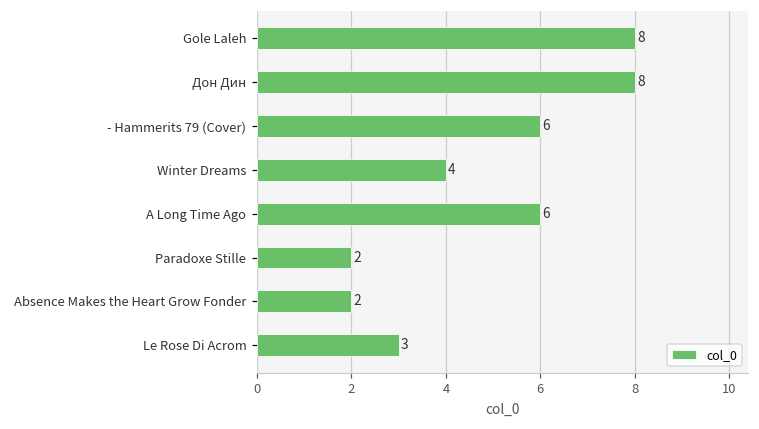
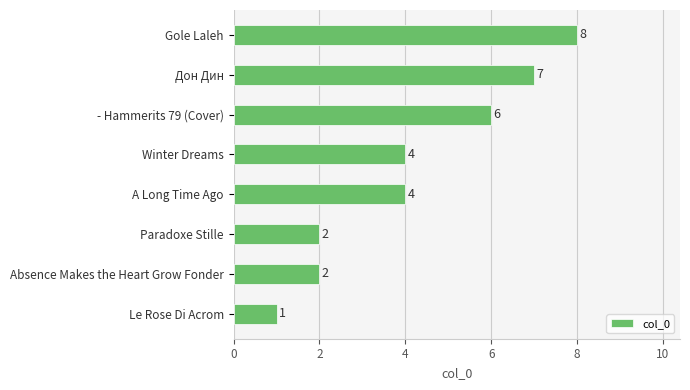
  {
    "Gole Laleh": 8,
-   "Дон Дин": 8,
+   "Дон Дин": 7,
    "- Hammerits 79 (Cover)": 6,
    "Winter Dreams": 4,
-   "A Long Time Ago": 6,
+   "A Long Time Ago": 4,
    "Paradoxe Stille": 2,
    "Absence Makes the Heart Grow Fonder": 2,
-   "Le Rose Di Acrom": 3
+   "Le Rose Di Acrom": 1
  }
